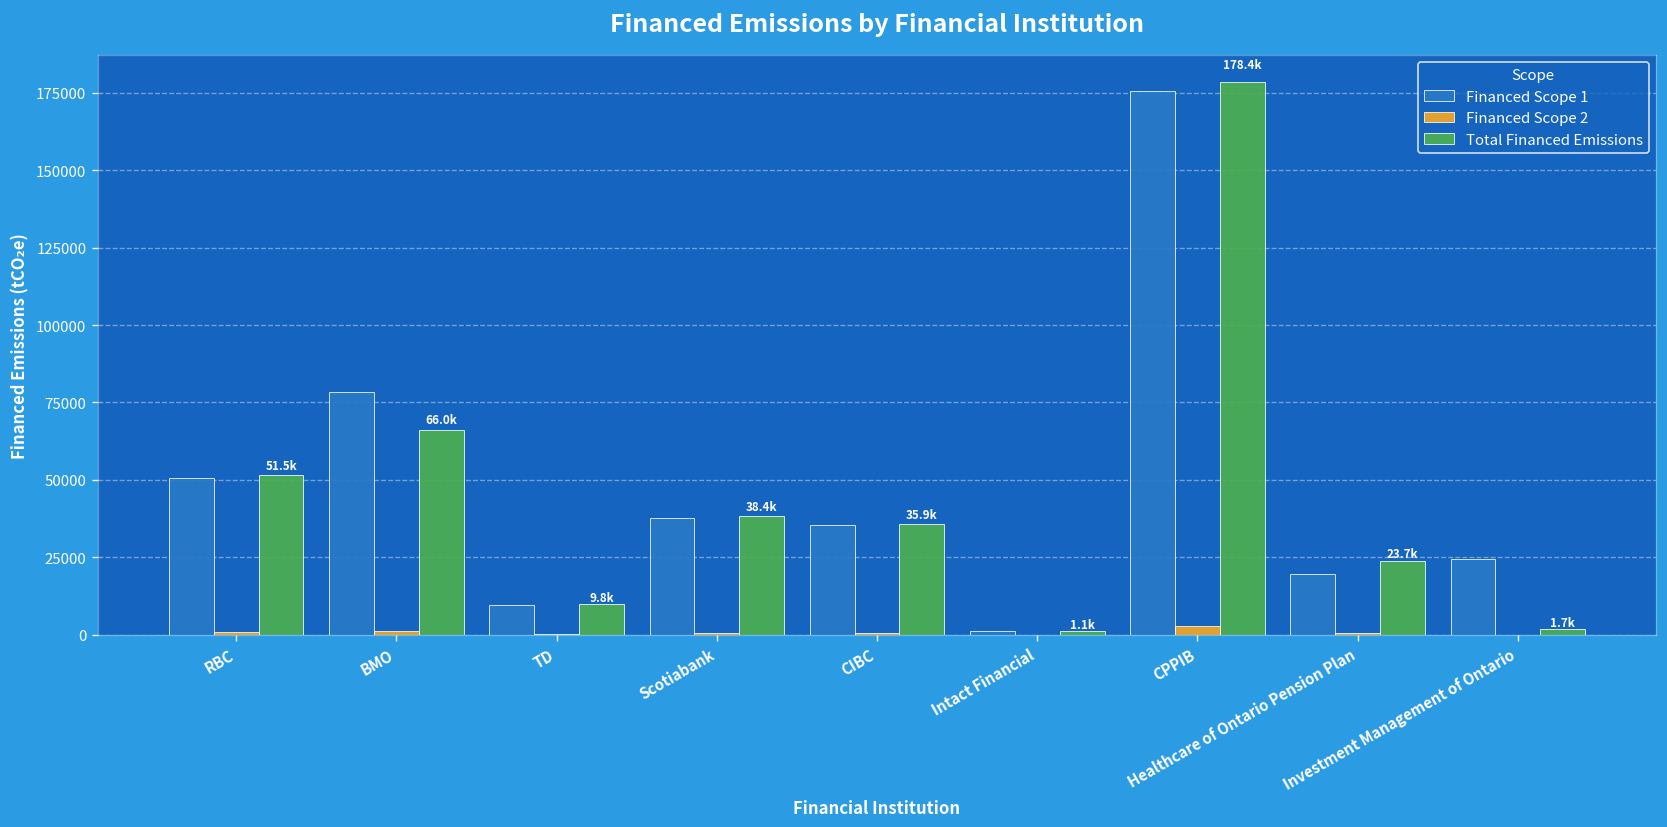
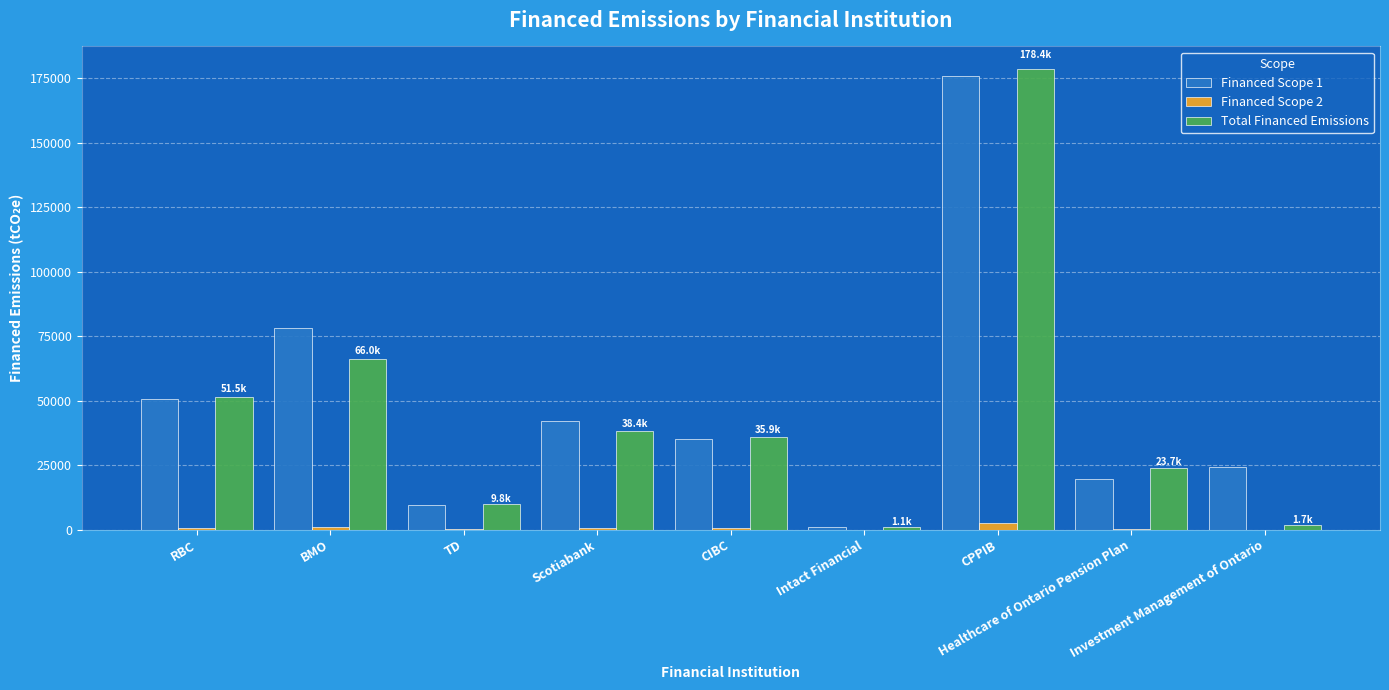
  {
    "Financed Scope 1": {
      "RBC": "51000",
      "BMO": "78000",
      "TD": "10000",
-     "Scotiabank": "38000",
+     "Scotiabank": "42000",
      "CIBC": "35000",
      "Intact Financial": "1000",
      "CPPIB": "176000",
      "Healthcare of Ontario Pension Plan": "20000",
      "Investment Management of Ontario": "24000"
    },
    "Financed Scope 2": {
      "BMO": "1000",
      "CPPIB": "3000"
    },
    "Total Financed Emissions": {
      "RBC": "51.5k",
      "BMO": "66.0k",
      "TD": "9.8k",
      "Scotiabank": "38.4k",
      "CIBC": "35.9k",
      "Intact Financial": "1.1k",
      "CPPIB": "178.4k",
      "Healthcare of Ontario Pension Plan": "23.7k",
      "Investment Management of Ontario": "1.7k"
    }
  }
